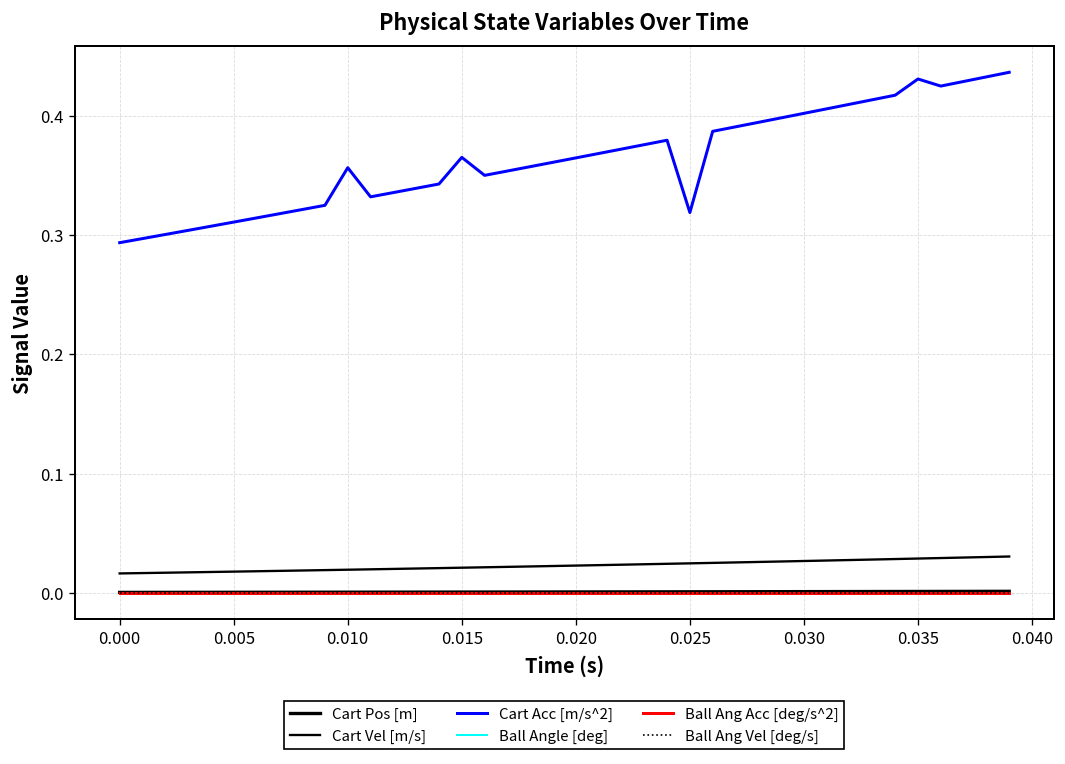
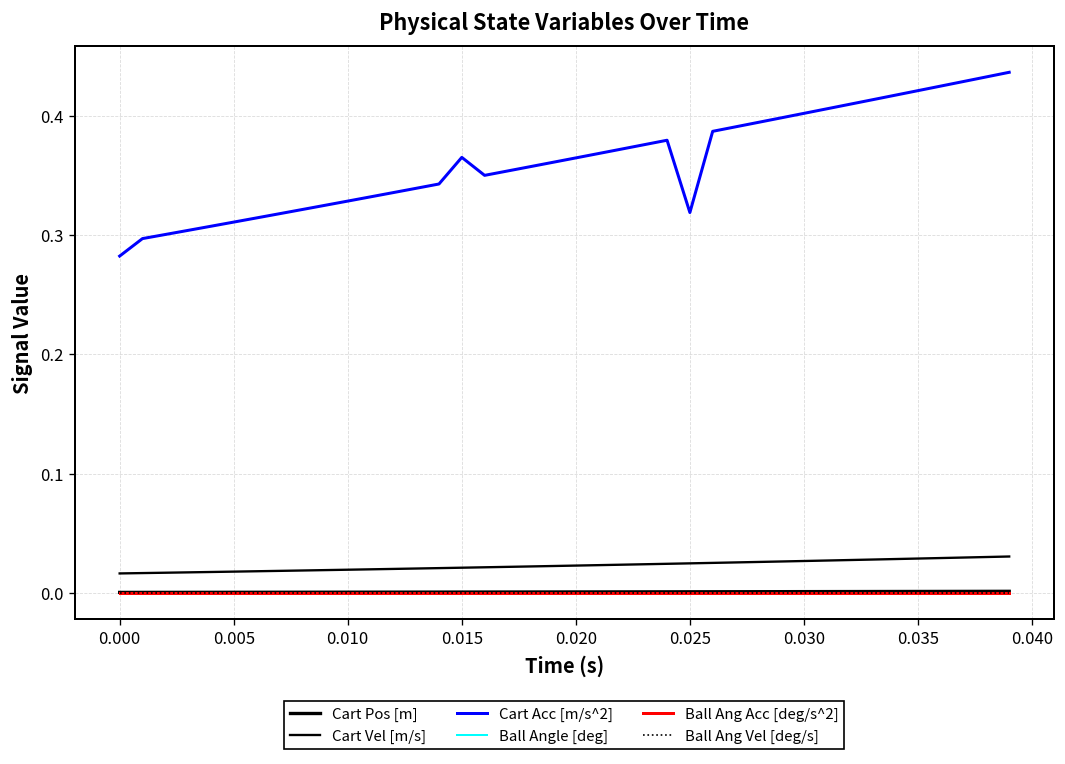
  {
    "Cart Acc [m/s^2]": {
-     "0.000": 0.29,
+     "0.000": 0.28,
      "0.005": 0.31,
-     "0.010": 0.36,
+     "0.010": 0.33,
      "0.015": 0.37,
      "0.020": 0.36,
      "0.025": 0.32,
      "0.030": 0.40,
-     "0.035": 0.43
+     "0.035": 0.42
    }
  }
